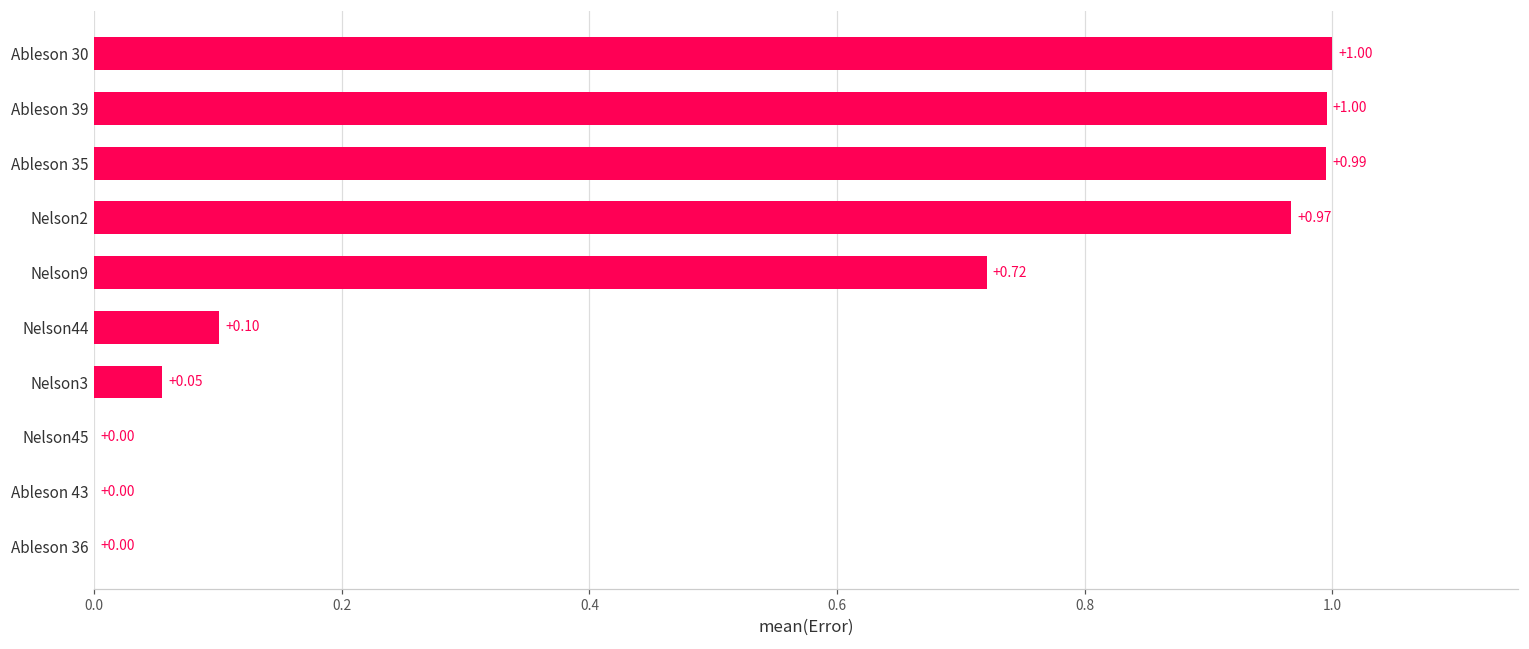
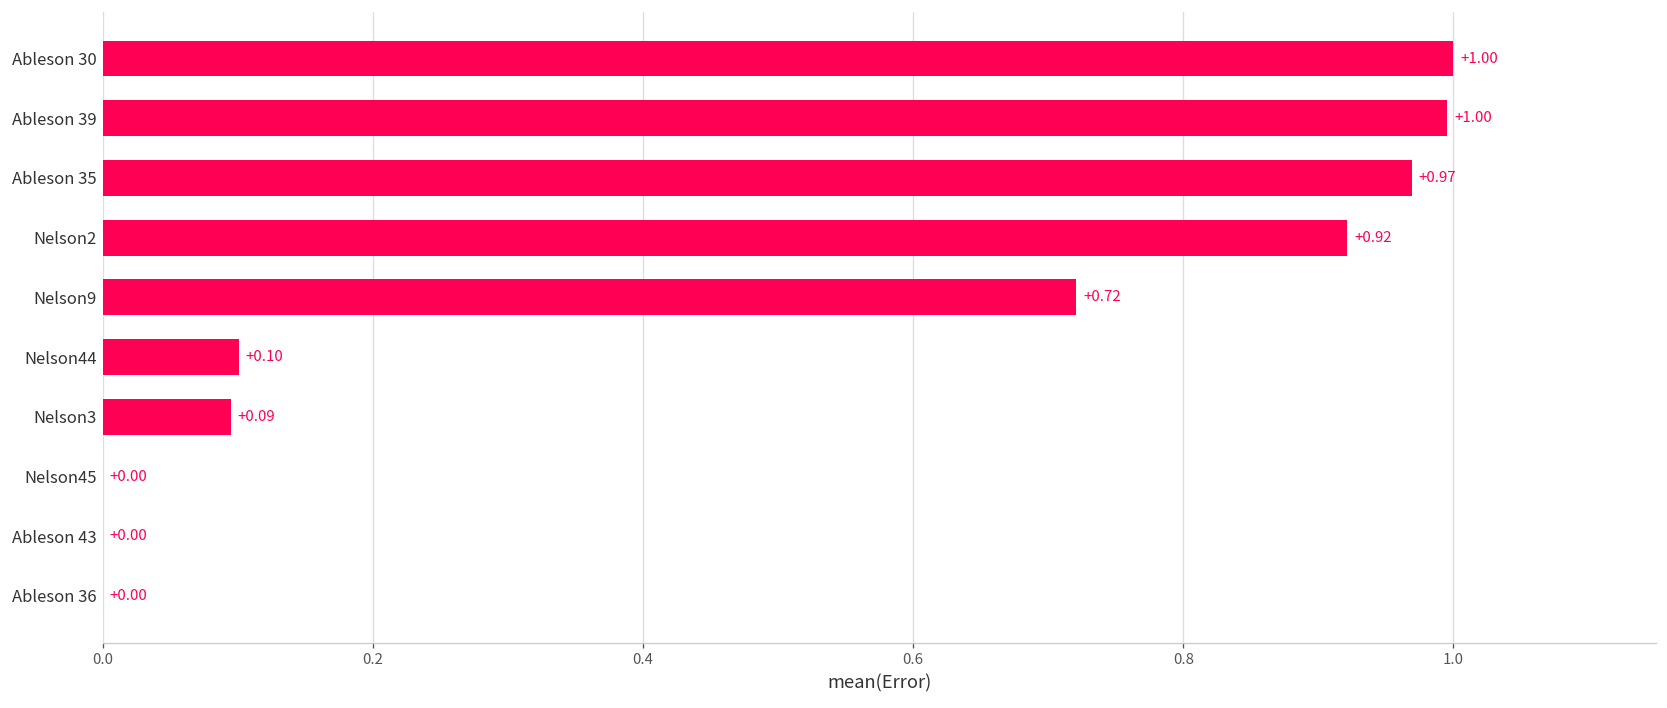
  {
    "Ableson 30": "+1.00",
    "Ableson 39": "+1.00",
-   "Ableson 35": "+0.99",
-   "Nelson2": "+0.97",
+   "Ableson 35": "+0.97",
+   "Nelson2": "+0.92",
    "Nelson9": "+0.72",
    "Nelson44": "+0.10",
-   "Nelson3": "+0.05",
+   "Nelson3": "+0.09",
    "Nelson45": "+0.00",
    "Ableson 43": "+0.00",
    "Ableson 36": "+0.00"
  }
